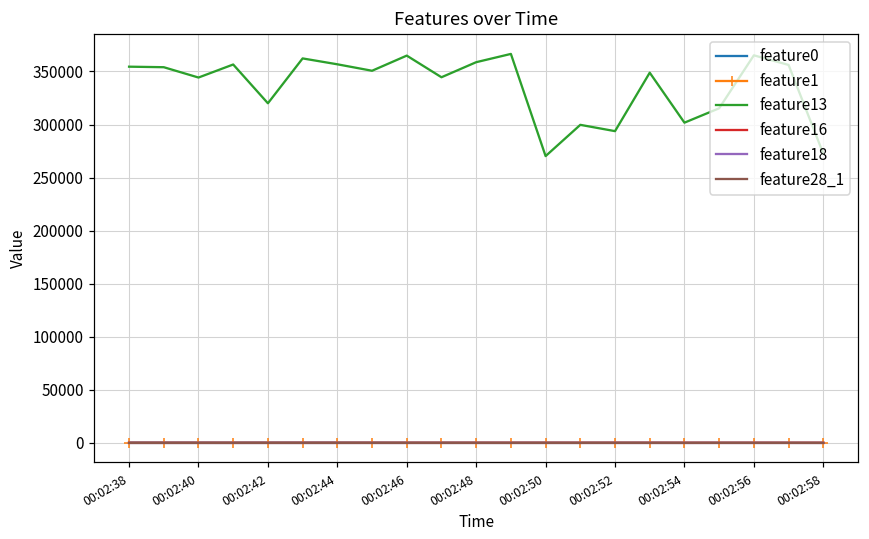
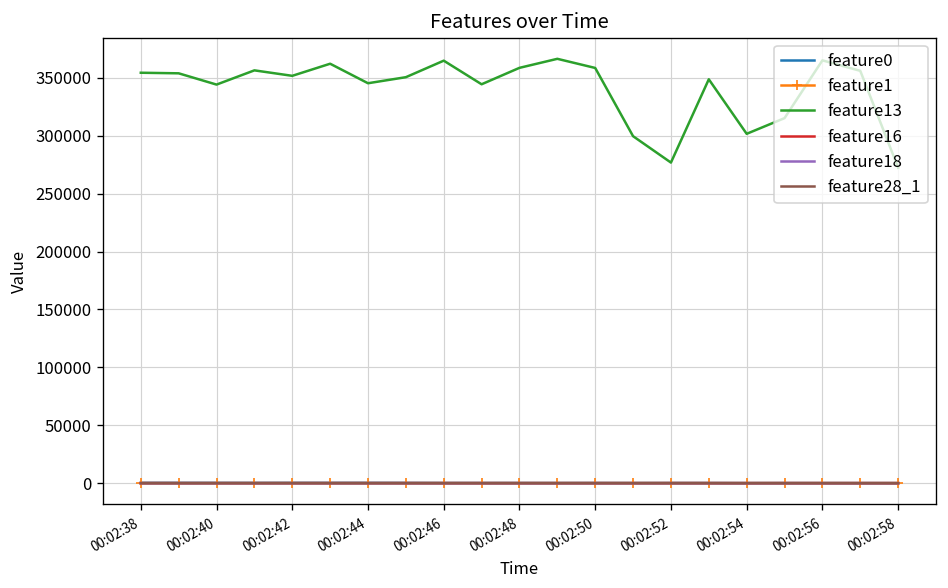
  {
    "feature13": {
      "00:02:38": 350000,
      "00:02:40": 340000,
-     "00:02:42": 320000,
-     "00:02:44": 360000,
+     "00:02:42": 350000,
+     "00:02:44": 350000,
      "00:02:46": 360000,
      "00:02:48": 360000,
-     "00:02:50": 270000,
-     "00:02:52": 290000,
+     "00:02:50": 360000,
+     "00:02:52": 280000,
      "00:02:54": 300000
    }
  }
